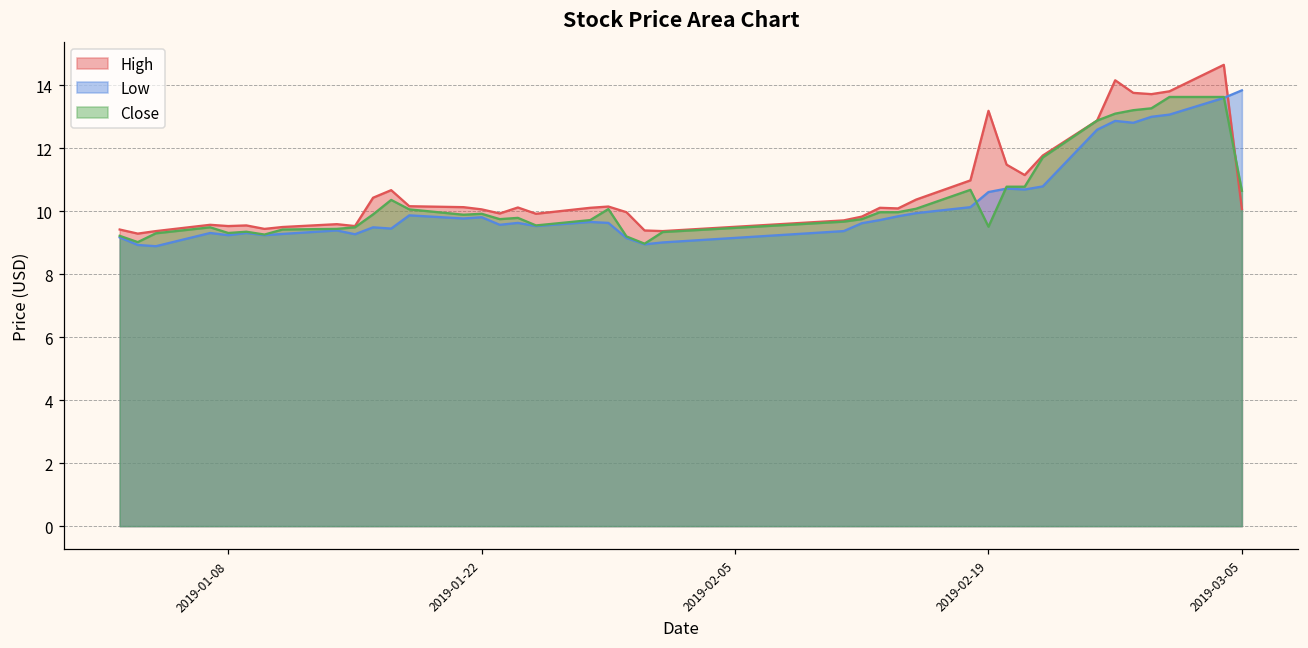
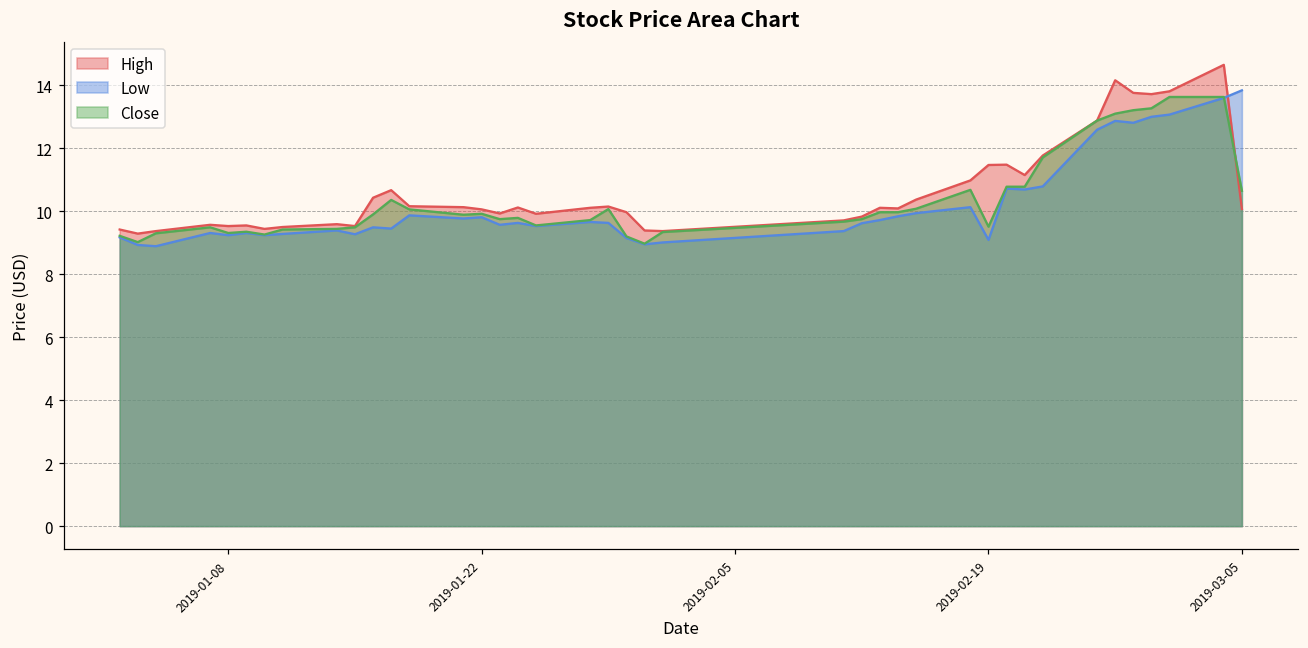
  {
    "High": {
      "2019-01-08": 9.5,
      "2019-01-22": 10.1,
-     "2019-02-19": 13.2,
+     "2019-02-19": 11.5,
      "2019-03-05": 10.1
    },
    "Low": {
      "2019-01-22": 9.8,
-     "2019-02-19": 10.6,
+     "2019-02-19": 9.1,
      "2019-03-05": 13.8
    },
    "Close": {
      "2019-01-22": 9.9,
      "2019-02-19": 9.5,
      "2019-03-05": 10.7
    }
  }
